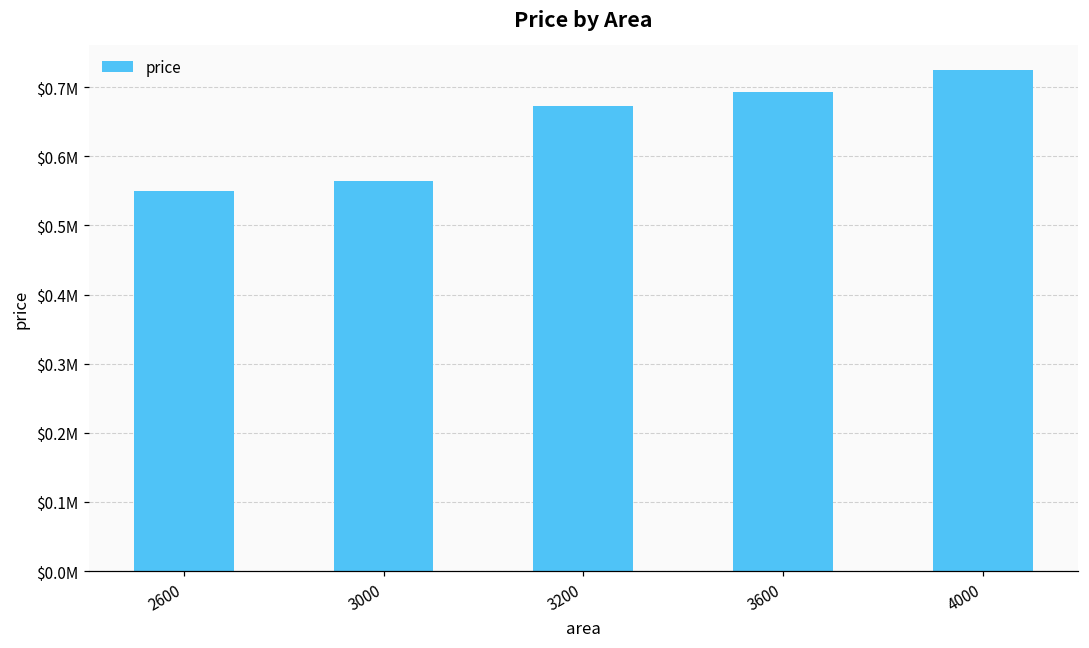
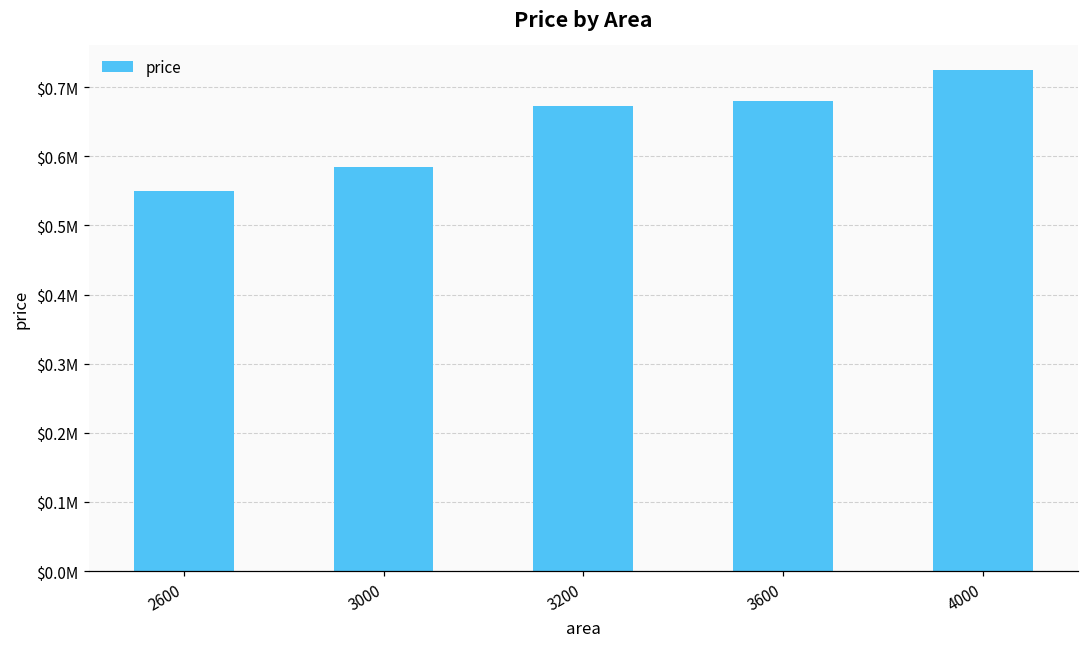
  {
    "2600": "$550000",
-   "3000": "$570000",
+   "3000": "$590000",
    "3200": "$670000",
-   "3600": "$690000",
+   "3600": "$680000",
    "4000": "$730000"
  }
